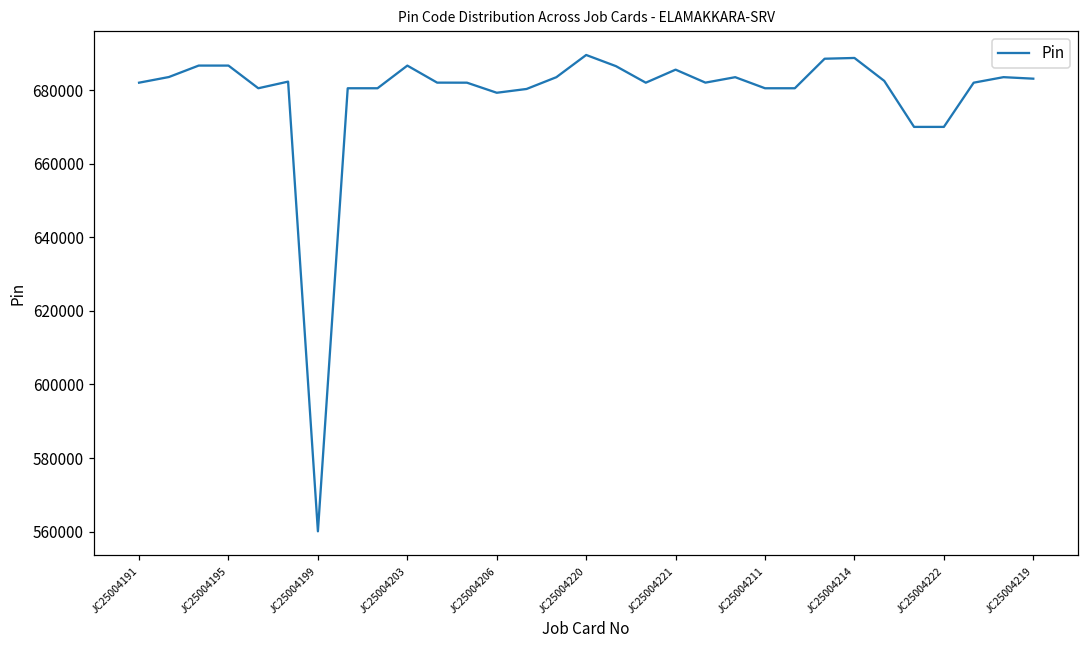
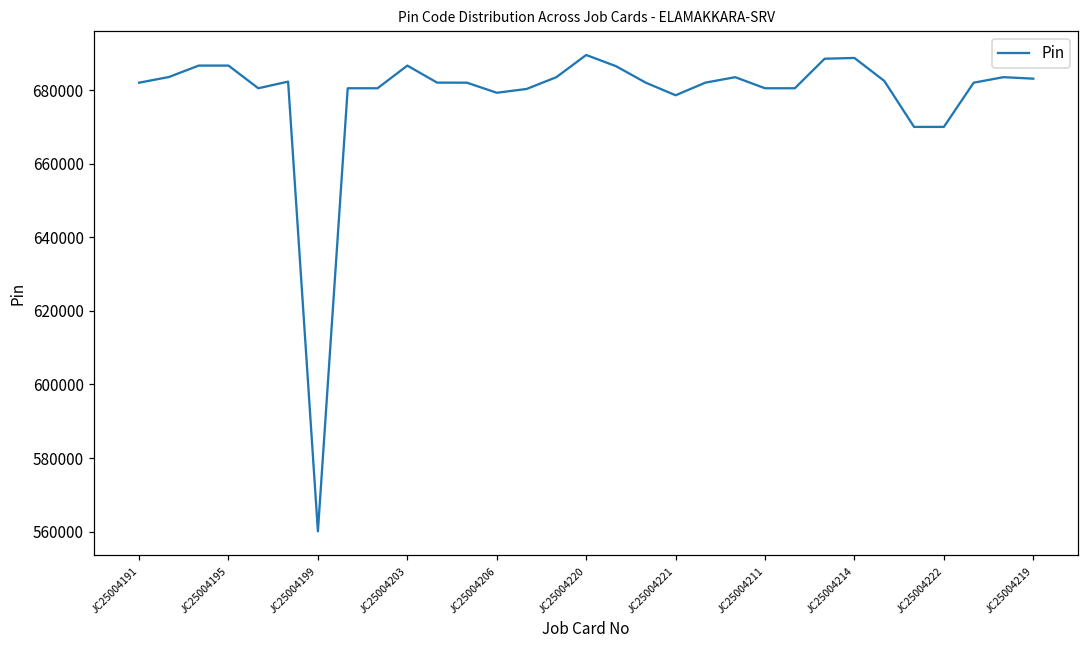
  {
    "JC25004191": 682000,
    "JC25004195": 687000,
    "JC25004199": 560000,
    "JC25004203": 687000,
    "JC25004206": 679000,
    "JC25004220": 690000,
-   "JC25004221": 686000,
+   "JC25004221": 679000,
    "JC25004211": 681000,
    "JC25004214": 689000,
    "JC25004222": 670000,
    "JC25004219": 683000
  }
